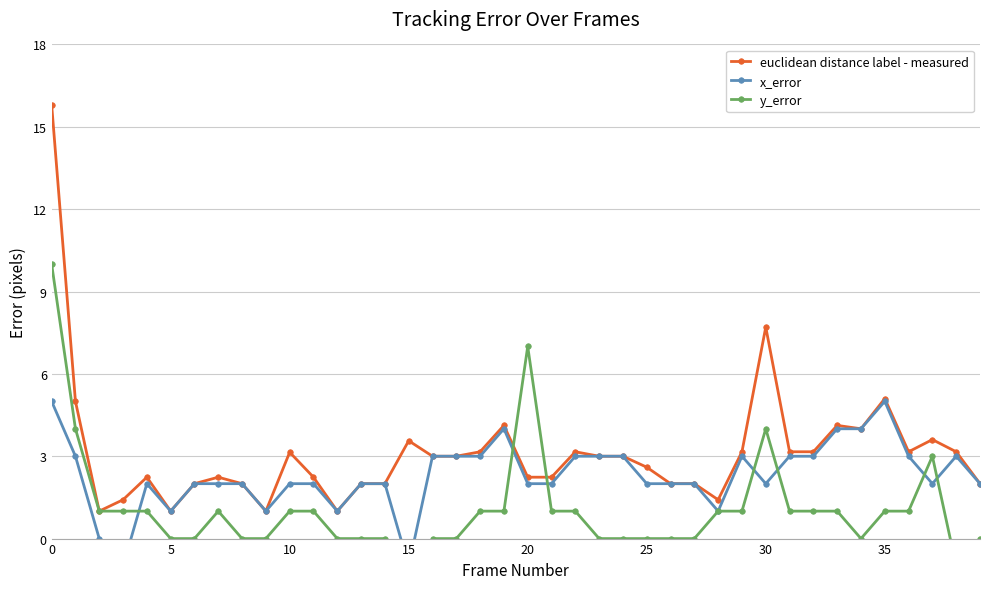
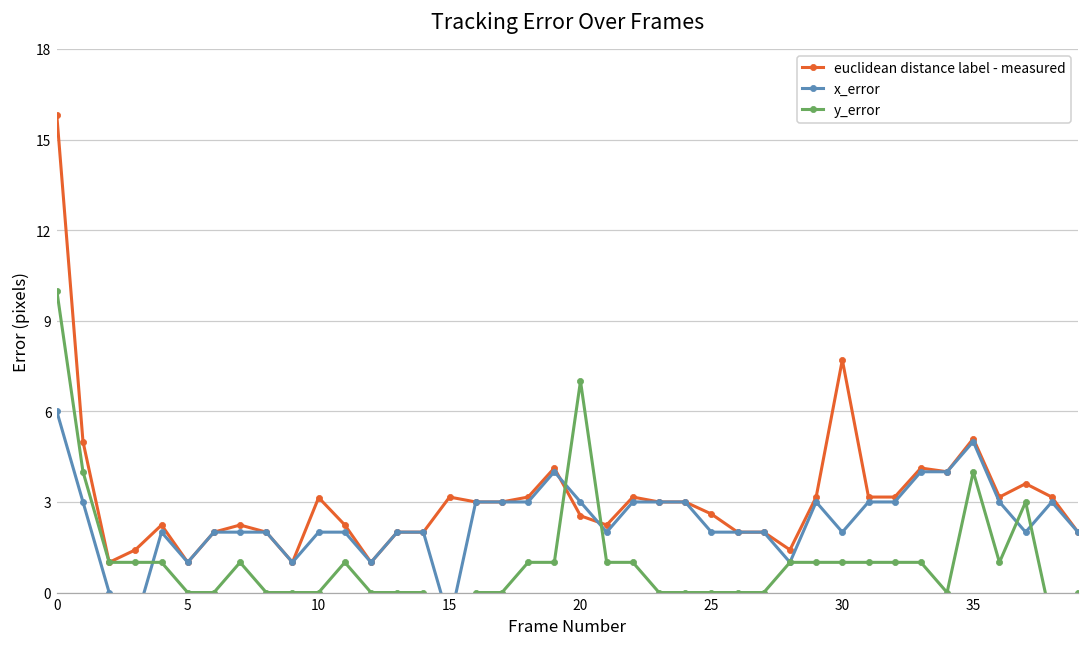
  {
    "euclidean distance label - measured": {
      "0": 15.8,
      "10": 3.1,
-     "15": 3.6,
-     "20": 2.2,
+     "15": 3.2,
+     "20": 2.5,
      "25": 2.6,
      "30": 7.7,
      "35": 5.1
    },
    "x_error": {
-     "0": 5,
+     "0": 6,
      "10": 2,
-     "20": 2,
+     "20": 3,
      "25": 2,
      "30": 2,
      "35": 5
    },
    "y_error": {
      "0": 10,
      "5": 0,
-     "10": 1,
+     "10": 0,
      "20": 7,
      "25": 0,
-     "30": 4,
-     "35": 1
+     "30": 1,
+     "35": 4
    }
  }
